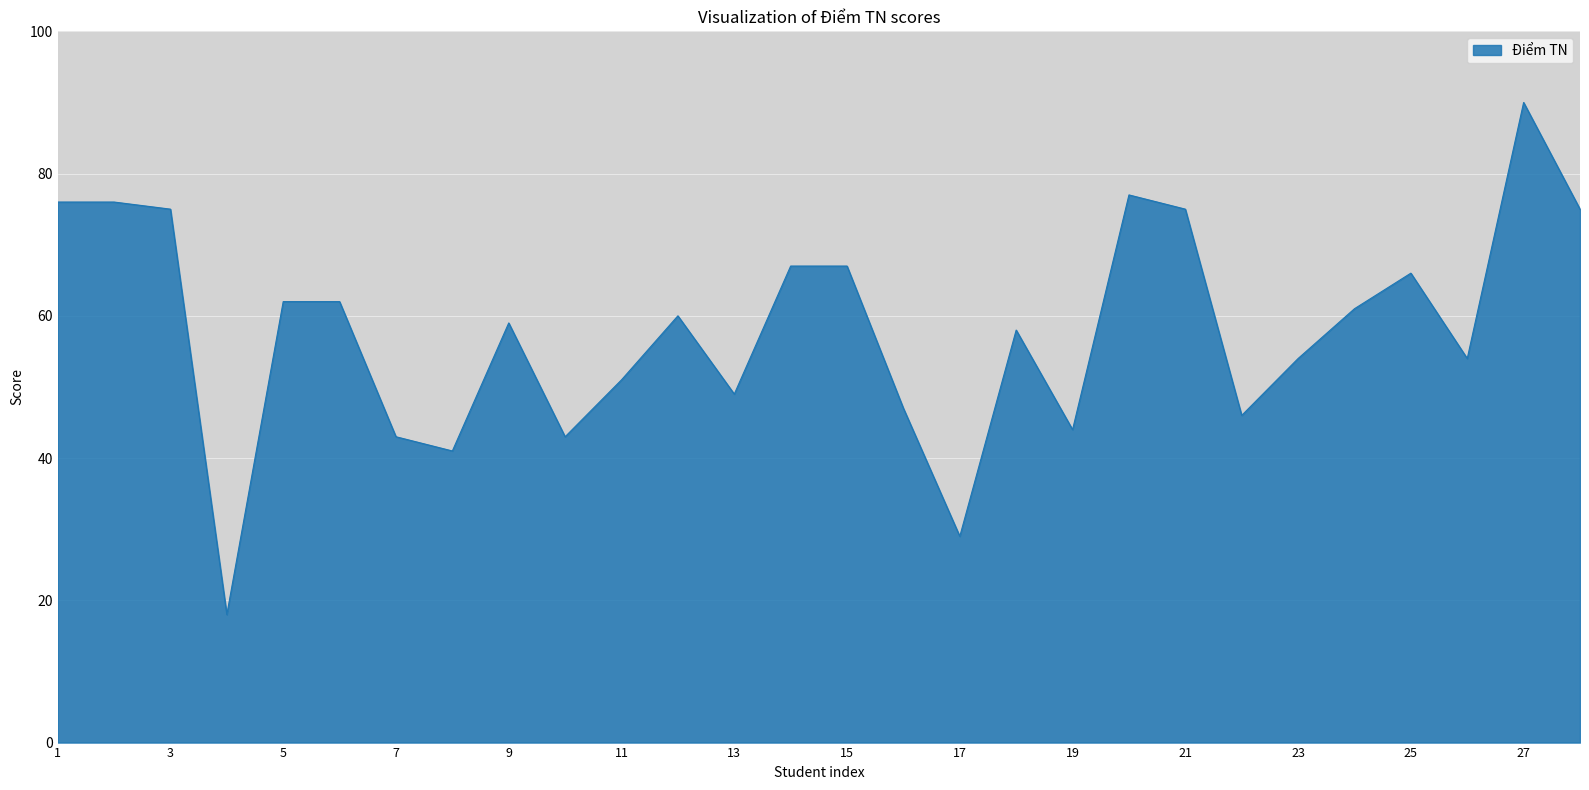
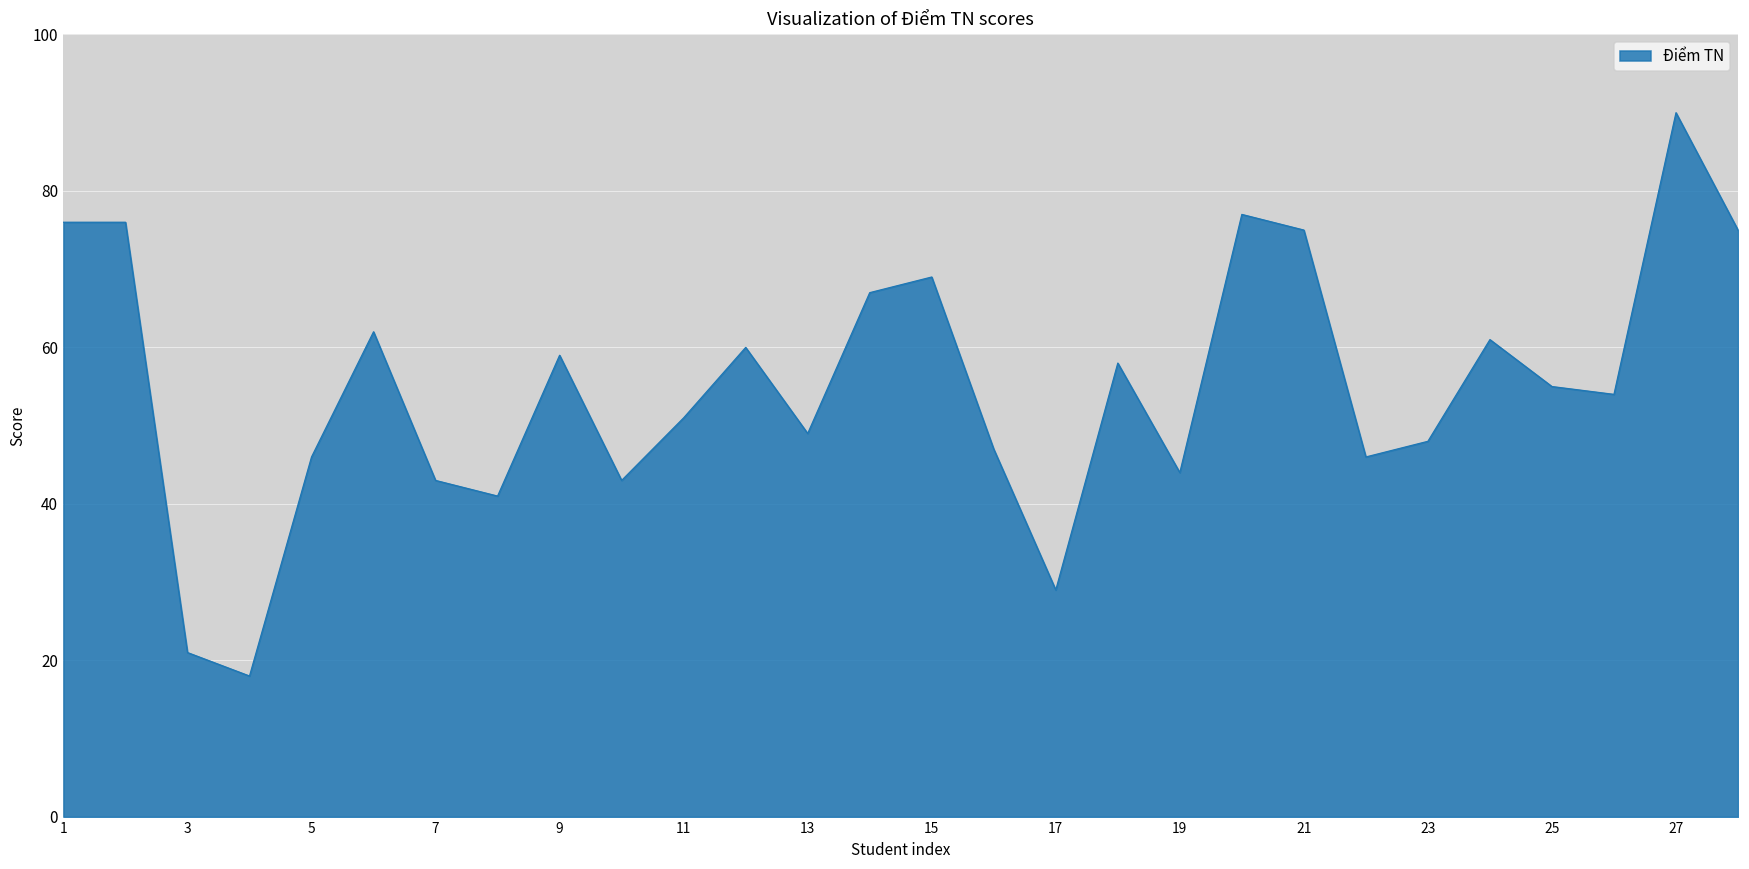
  {
    "1": 76,
-   "3": 75,
-   "5": 62,
+   "3": 21,
+   "5": 46,
    "7": 43,
    "9": 59,
    "11": 51,
    "13": 49,
-   "15": 67,
+   "15": 69,
    "17": 29,
    "19": 44,
    "21": 75,
-   "23": 54,
-   "25": 66,
+   "23": 48,
+   "25": 55,
    "27": 90
  }
